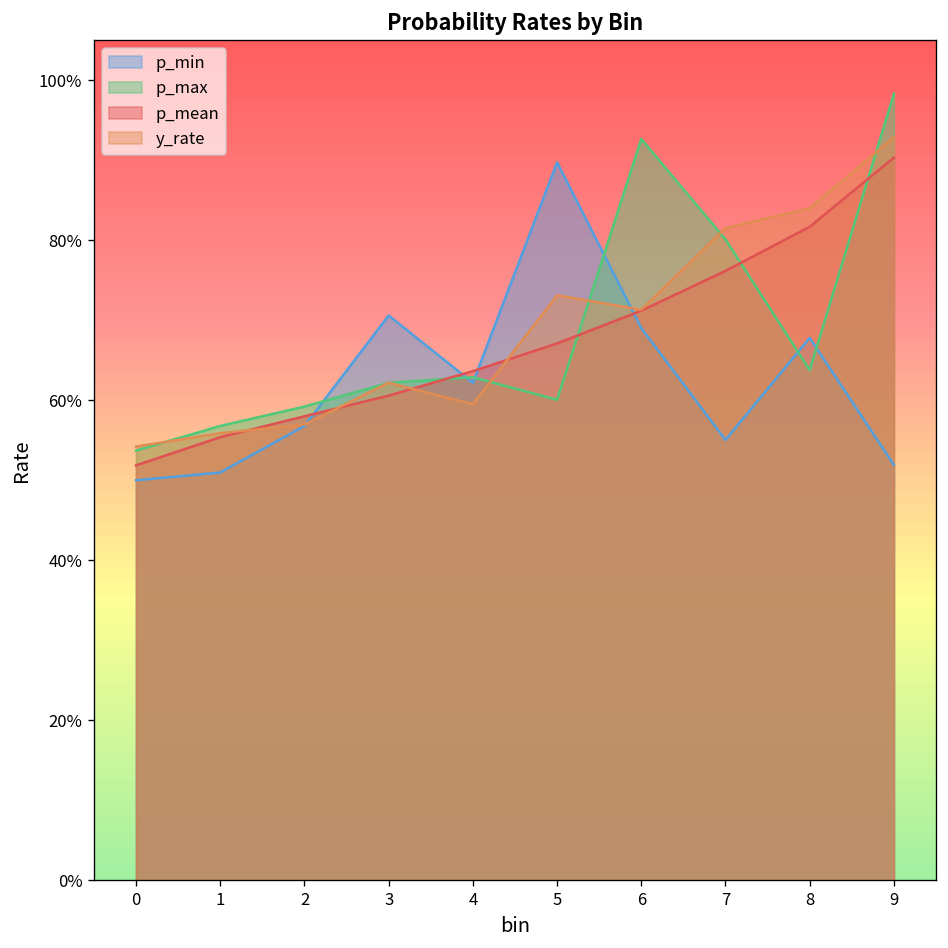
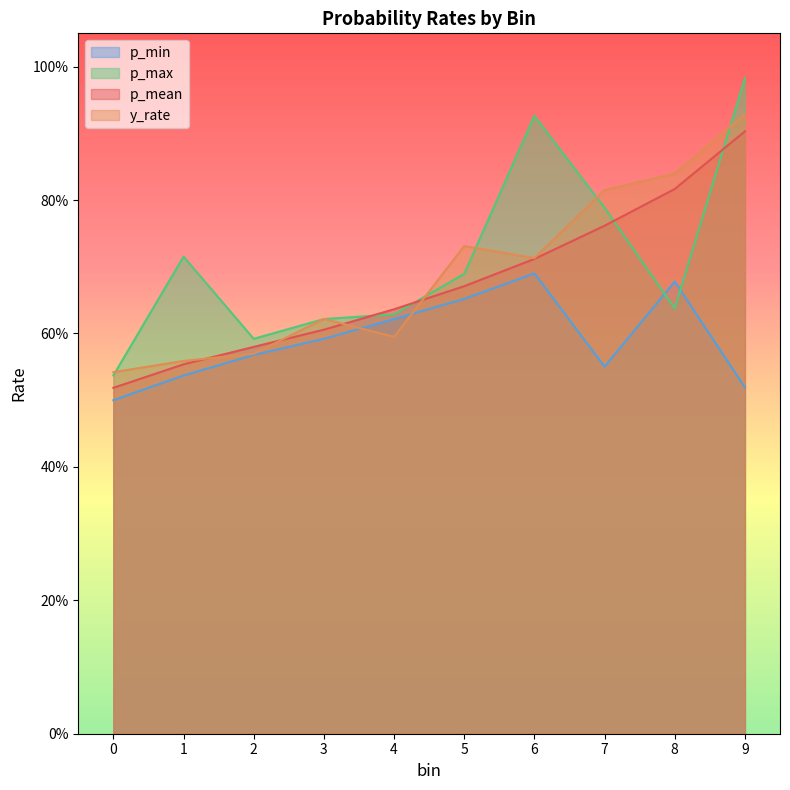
  {
    "p_min": {
      "0": "50%",
-     "1": "51%",
-     "3": "71%",
+     "1": "54%",
+     "3": "59%",
      "4": "62%",
-     "5": "90%",
+     "5": "65%",
      "6": "69%",
      "7": "55%",
      "8": "68%",
      "9": "52%"
    },
    "p_max": {
      "0": "54%",
-     "1": "57%",
+     "1": "72%",
      "2": "59%",
      "4": "63%",
-     "5": "60%",
+     "5": "69%",
      "6": "93%",
-     "7": "80%",
+     "7": "79%",
      "8": "64%",
      "9": "98%"
    }
  }
